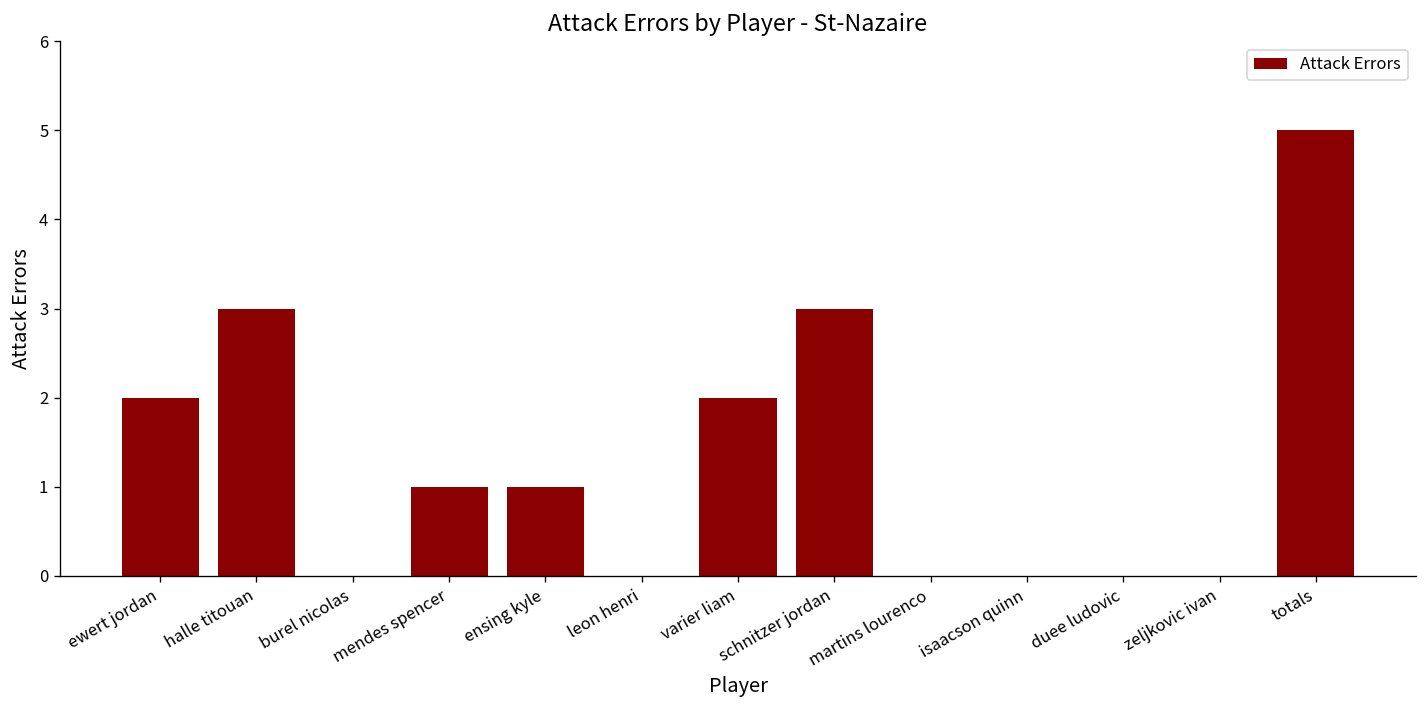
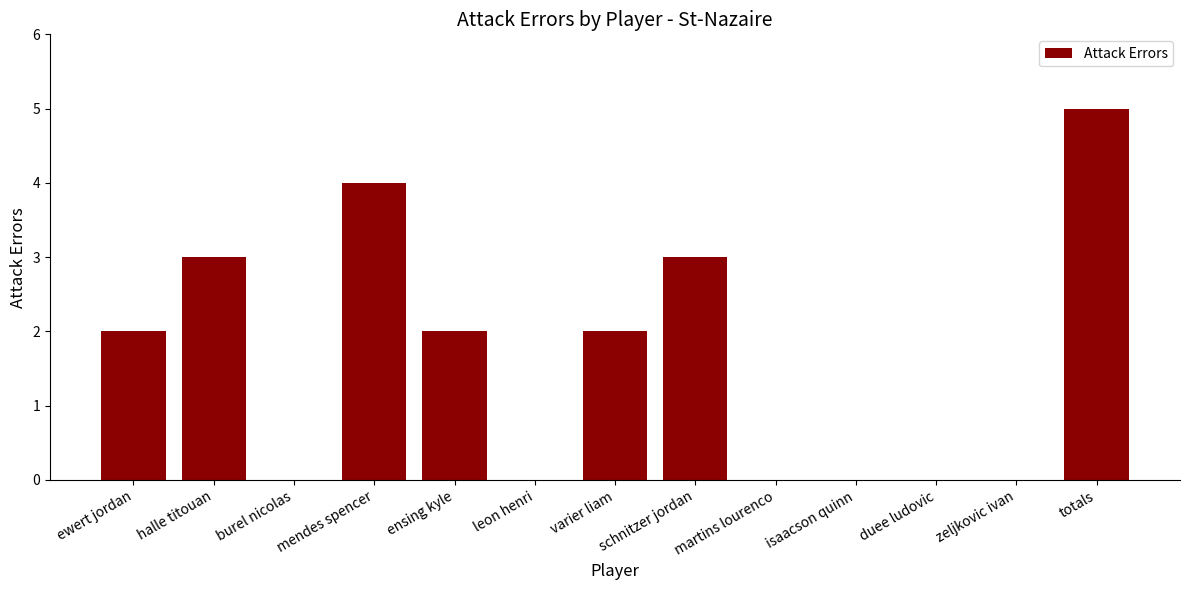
  {
    "ewert jordan": 2,
    "halle titouan": 3,
    "burel nicolas": 0,
-   "mendes spencer": 1,
-   "ensing kyle": 1,
+   "mendes spencer": 4,
+   "ensing kyle": 2,
    "leon henri": 0,
    "varier liam": 2,
    "schnitzer jordan": 3,
    "martins lourenco": 0,
    "isaacson quinn": 0,
    "duee ludovic": 0,
    "zeljkovic ivan": 0,
    "totals": 5
  }
